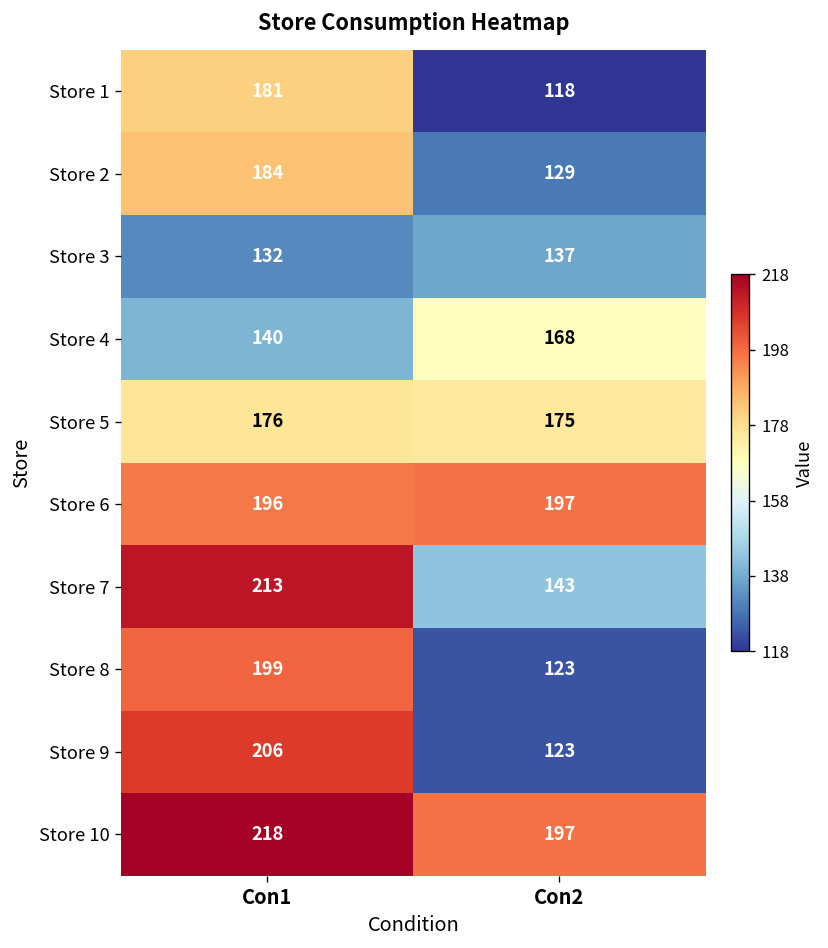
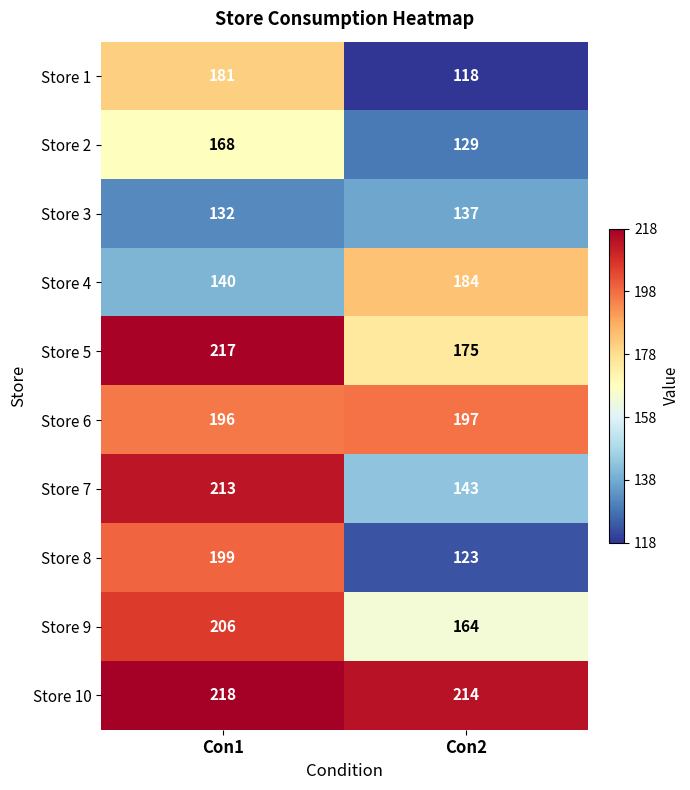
  {
    "Store 1": {
      "Con1": 181,
      "Con2": 118
    },
    "Store 2": {
-     "Con1": 184,
+     "Con1": 168,
      "Con2": 129
    },
    "Store 3": {
      "Con1": 132,
      "Con2": 137
    },
    "Store 4": {
      "Con1": 140,
-     "Con2": 168
+     "Con2": 184
    },
    "Store 5": {
-     "Con1": 176,
+     "Con1": 217,
      "Con2": 175
    },
    "Store 6": {
      "Con1": 196,
      "Con2": 197
    },
    "Store 7": {
      "Con1": 213,
      "Con2": 143
    },
    "Store 8": {
      "Con1": 199,
      "Con2": 123
    },
    "Store 9": {
      "Con1": 206,
-     "Con2": 123
+     "Con2": 164
    },
    "Store 10": {
      "Con1": 218,
-     "Con2": 197
+     "Con2": 214
    }
  }
